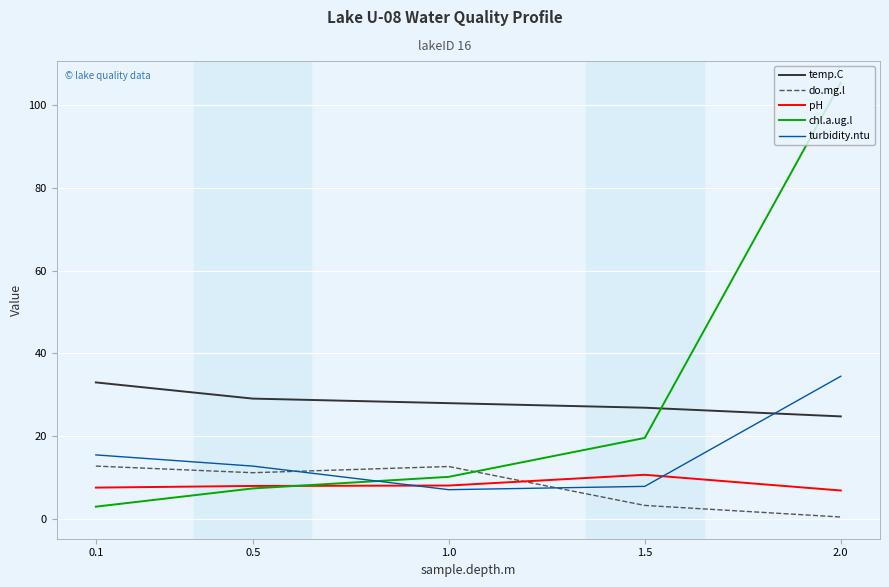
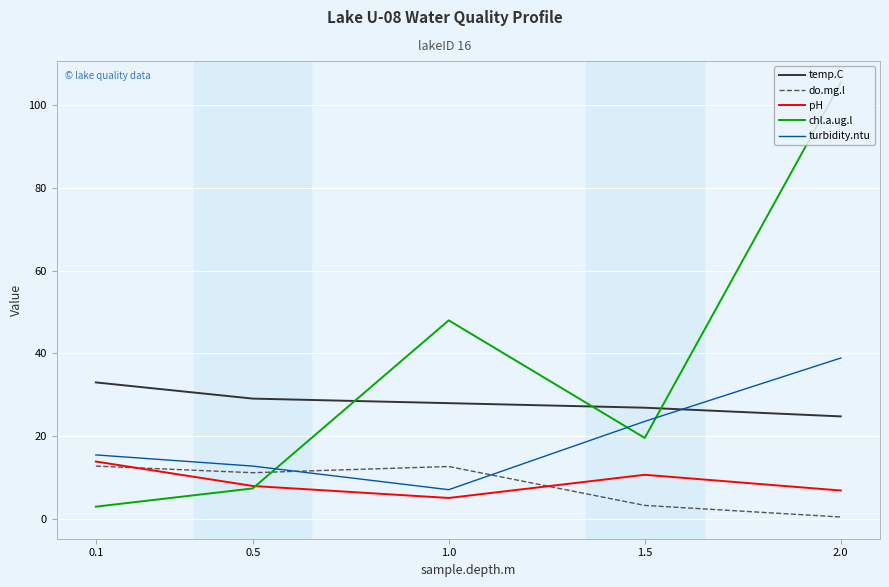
  {
    "pH": {
-     "0.1": 8,
-     "1.0": 8,
+     "0.1": 14,
+     "1.0": 5,
      "1.5": 11,
      "2.0": 7
    },
    "chl.a.ug.l": {
      "0.1": 3,
-     "1.0": 10,
+     "1.0": 48,
      "1.5": 20
    },
    "turbidity.ntu": {
      "0.1": 16,
      "0.5": 13,
      "1.0": 7,
-     "1.5": 8,
-     "2.0": 35
+     "1.5": 24,
+     "2.0": 39
    }
  }
